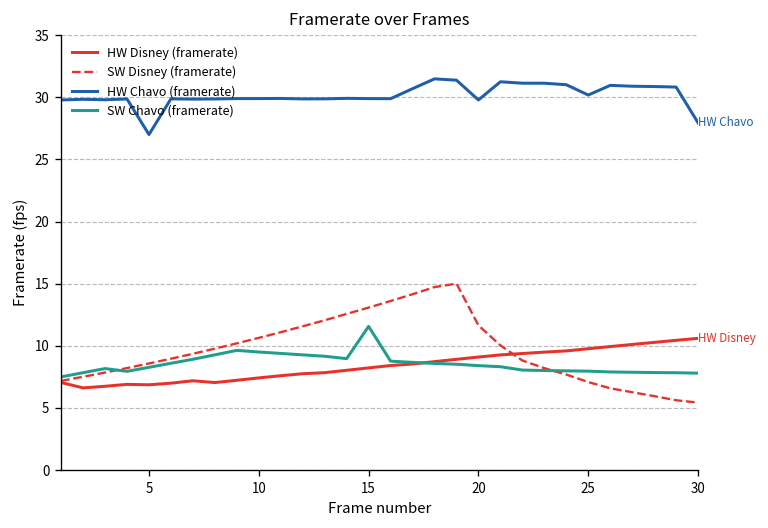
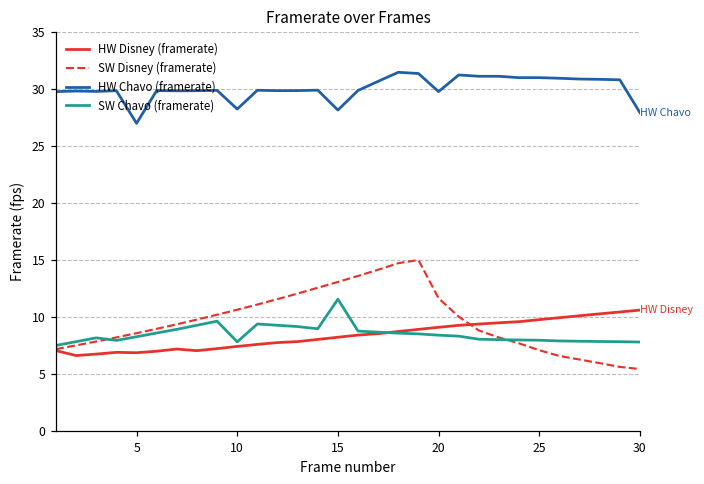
  {
    "HW Chavo (framerate)": {
      "5": 27.0,
-     "10": 29.9,
-     "15": 29.9,
+     "10": 28.3,
+     "15": 28.2,
      "20": 29.8,
-     "25": 30.2,
+     "25": 31.0,
      "30": 27.9
    },
    "SW Chavo (framerate)": {
      "5": 8.3,
-     "10": 9.5,
+     "10": 7.8,
      "15": 11.6,
      "20": 8.4,
      "25": 8.0,
      "30": 7.8
    }
  }
